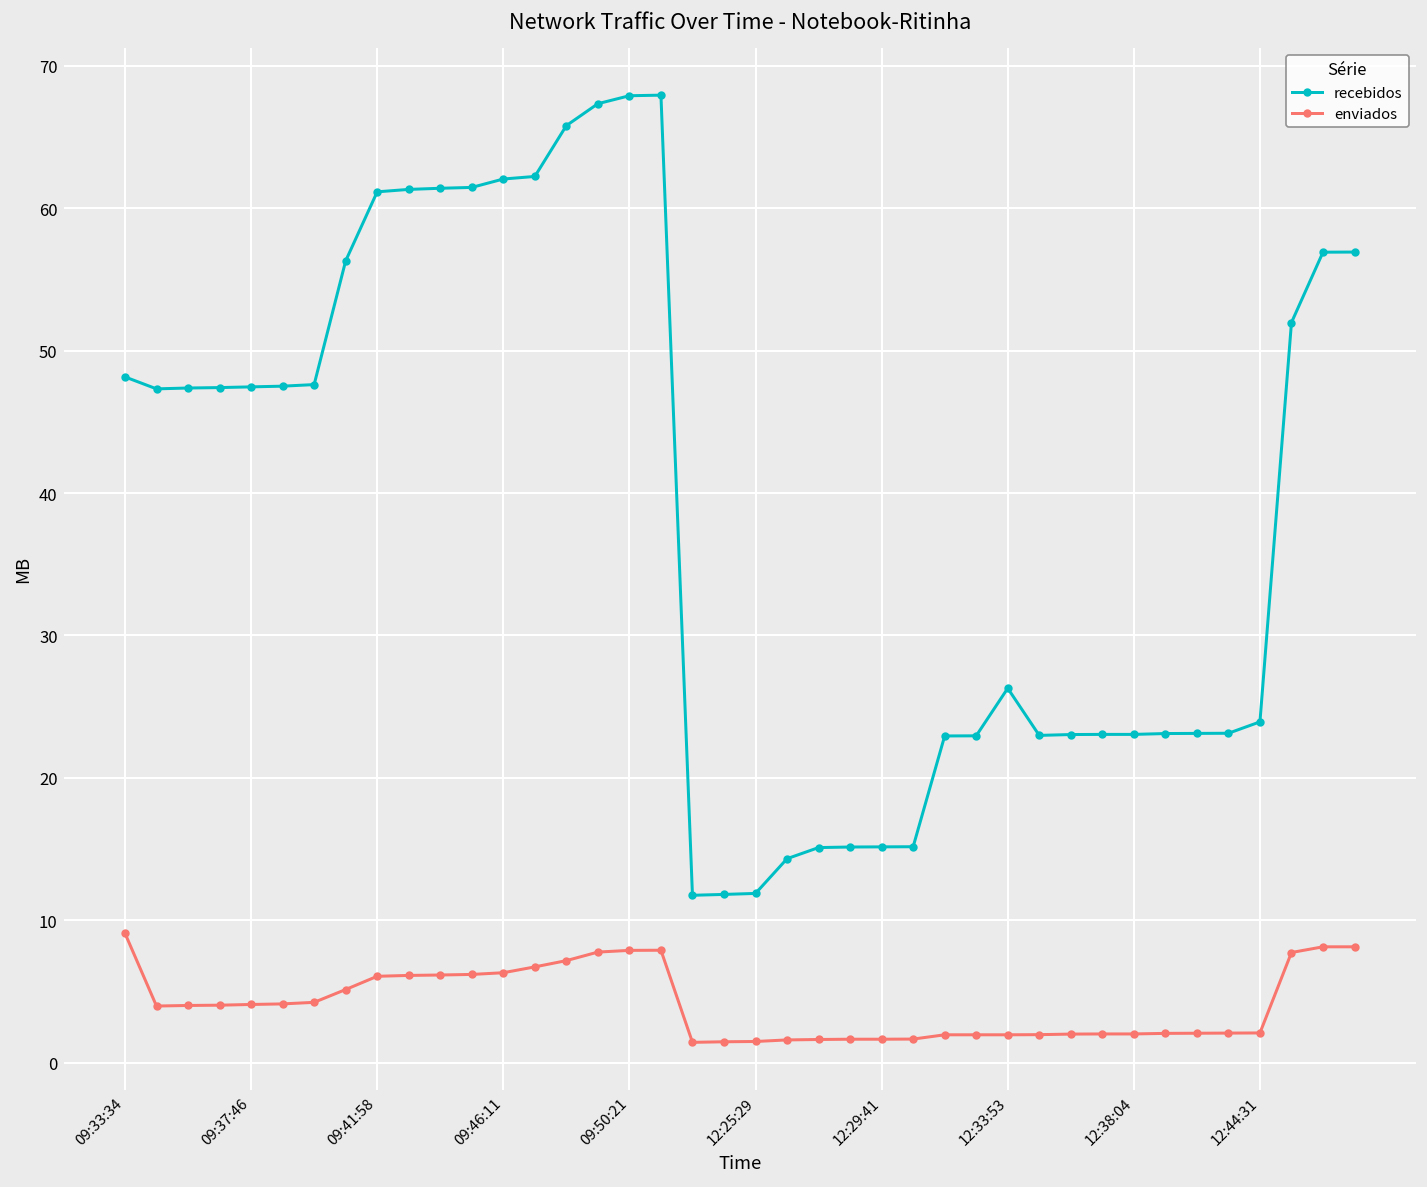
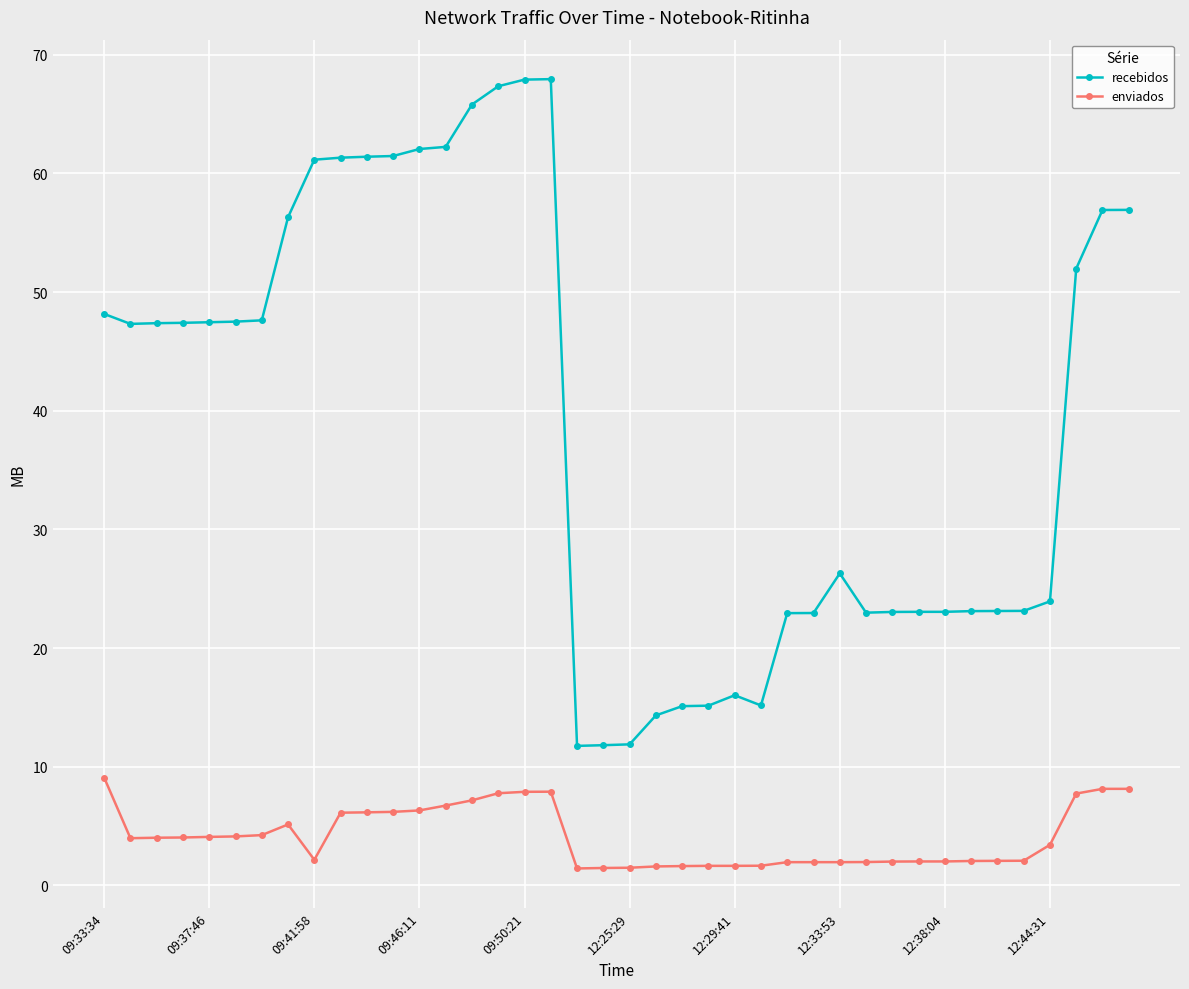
  {
    "recebidos": {
      "09:33:34": 48.2,
      "09:37:46": 47.5,
      "09:41:58": 61.2,
      "09:46:11": 62.1,
      "09:50:21": 67.9,
      "12:25:29": 11.9,
-     "12:29:41": 15.2,
+     "12:29:41": 16.0,
      "12:33:53": 26.3,
      "12:38:04": 23.1,
      "12:44:31": 23.9
    },
    "enviados": {
      "09:33:34": 9.1,
      "09:37:46": 4.1,
-     "09:41:58": 6.1,
+     "09:41:58": 2.2,
      "09:46:11": 6.3,
      "09:50:21": 7.9,
      "12:25:29": 1.5,
      "12:29:41": 1.6,
      "12:33:53": 2.0,
      "12:38:04": 2.0,
-     "12:44:31": 2.1
+     "12:44:31": 3.4
    }
  }
